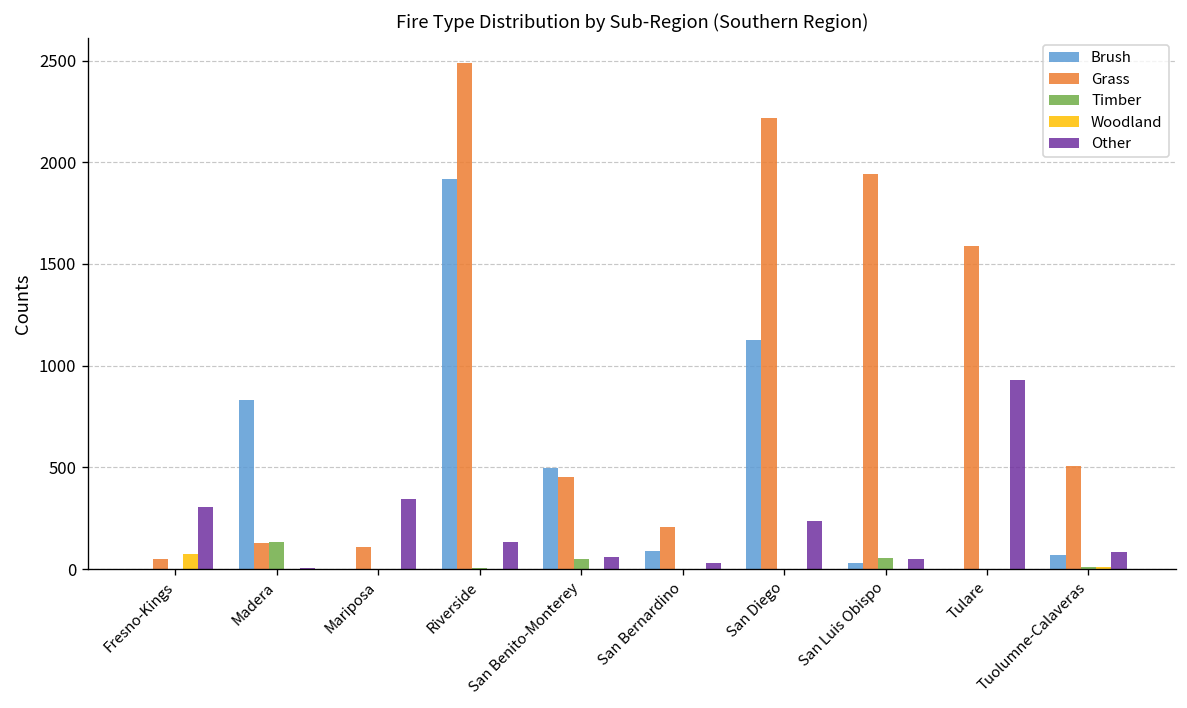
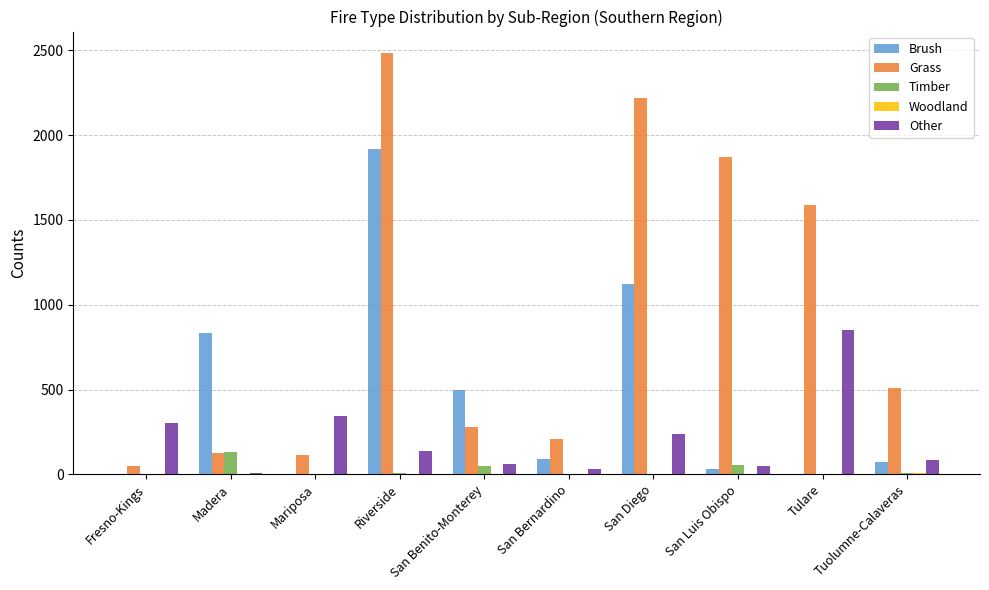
  {
    "Brush": {
      "Fresno-Kings": 0,
      "Madera": 830,
      "Mariposa": 0,
      "Riverside": 1920,
      "San Benito-Monterey": 500,
      "San Bernardino": 90,
      "San Diego": 1120,
      "San Luis Obispo": 30,
      "Tulare": 0,
      "Tuolumne-Calaveras": 70
    },
    "Grass": {
      "Fresno-Kings": 50,
      "Madera": 130,
      "Mariposa": 110,
      "Riverside": 2490,
-     "San Benito-Monterey": 450,
+     "San Benito-Monterey": 280,
      "San Bernardino": 210,
      "San Diego": 2220,
-     "San Luis Obispo": 1940,
+     "San Luis Obispo": 1870,
      "Tulare": 1590,
      "Tuolumne-Calaveras": 510
    },
    "Timber": {
      "Madera": 130,
      "Mariposa": 0,
      "San Benito-Monterey": 50,
      "San Bernardino": 0,
      "San Luis Obispo": 60,
      "Tulare": 0
    },
    "Woodland": {
-     "Fresno-Kings": 80,
+     "Fresno-Kings": 0,
      "Madera": 0,
      "Mariposa": 0,
      "Riverside": 0,
      "San Benito-Monterey": 0,
      "San Bernardino": 0,
      "San Diego": 0,
      "San Luis Obispo": 0,
      "Tulare": 0
    },
    "Other": {
      "Fresno-Kings": 300,
      "Mariposa": 350,
      "Riverside": 140,
      "San Benito-Monterey": 60,
      "San Bernardino": 30,
      "San Diego": 240,
      "San Luis Obispo": 50,
-     "Tulare": 930,
+     "Tulare": 850,
      "Tuolumne-Calaveras": 90
    }
  }
